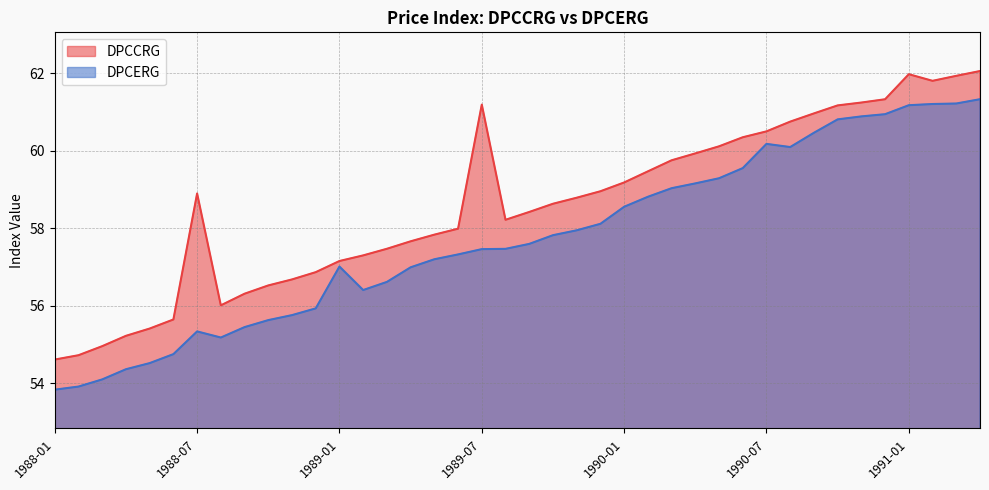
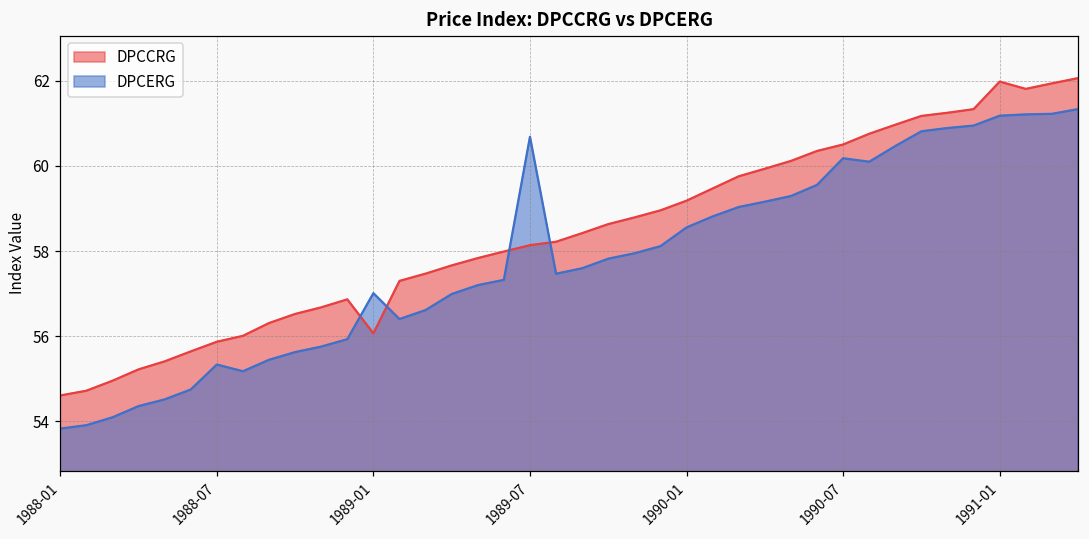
  {
    "DPCCRG": {
      "1988-01": 54.6,
-     "1988-07": 58.9,
-     "1989-01": 57.2,
-     "1989-07": 61.2,
+     "1988-07": 55.9,
+     "1989-01": 56.1,
+     "1989-07": 58.1,
      "1990-01": 59.2,
      "1990-07": 60.5,
      "1991-01": 62.0
    },
    "DPCERG": {
      "1988-01": 53.8,
      "1988-07": 55.3,
      "1989-01": 57.0,
-     "1989-07": 57.5,
+     "1989-07": 60.7,
      "1990-01": 58.6,
      "1990-07": 60.2,
      "1991-01": 61.2
    }
  }
